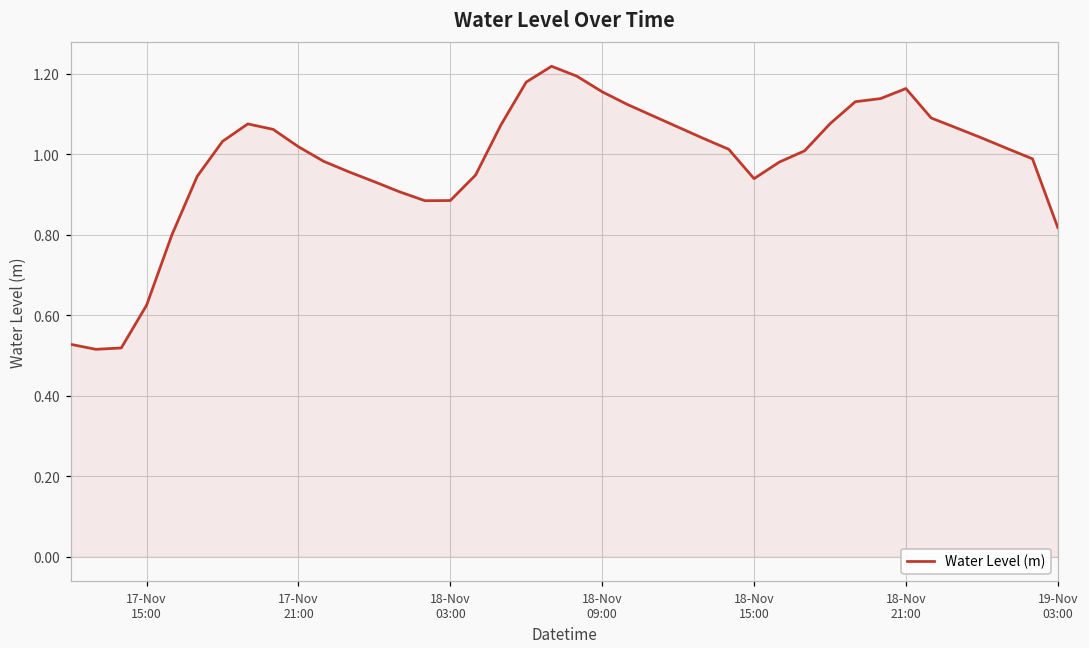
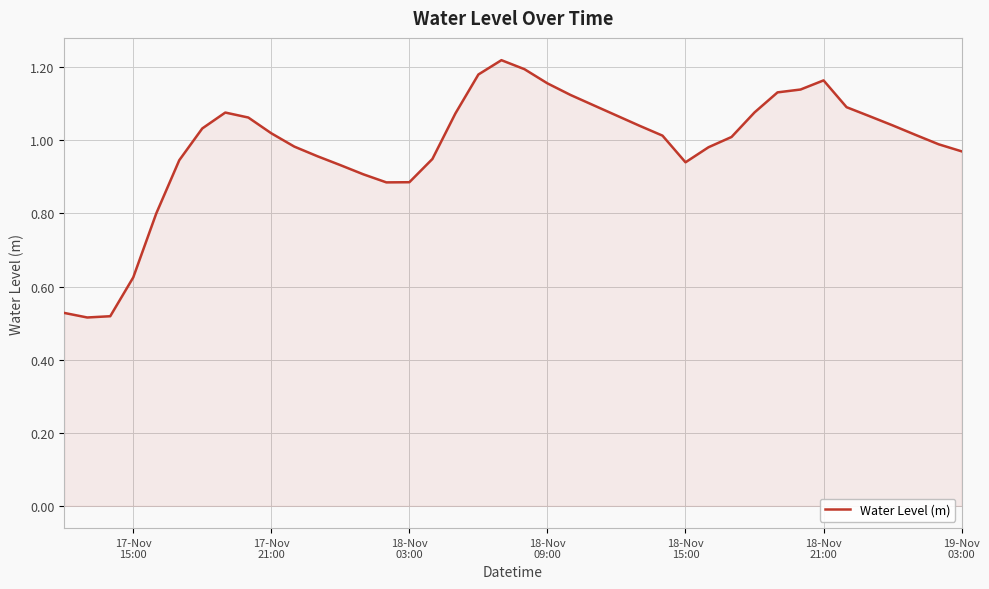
  {
    "17-Nov 15:00": 0.62,
    "17-Nov 21:00": 1.02,
    "18-Nov 03:00": 0.89,
    "18-Nov 09:00": 1.16,
    "18-Nov 15:00": 0.94,
    "18-Nov 21:00": 1.16,
-   "19-Nov 03:00": 0.82
+   "19-Nov 03:00": 0.97
  }
